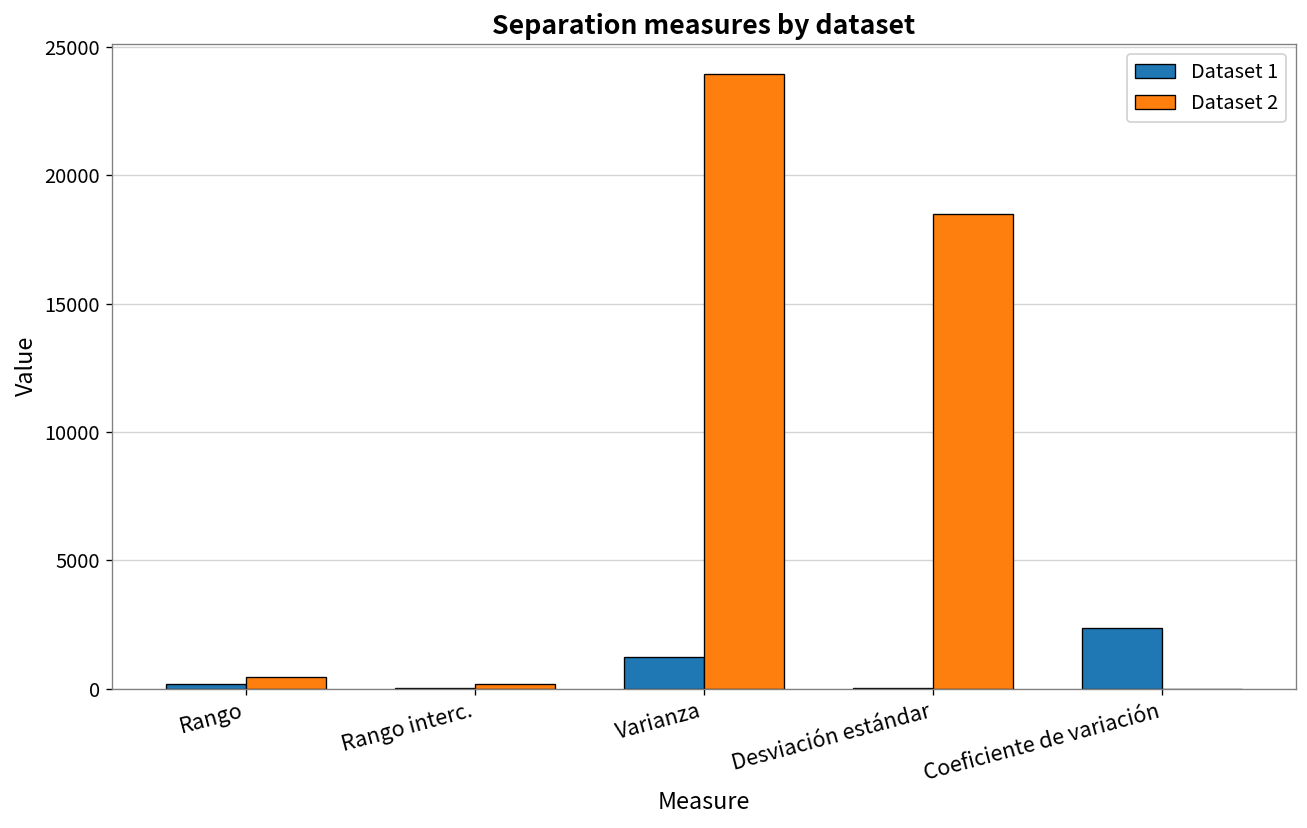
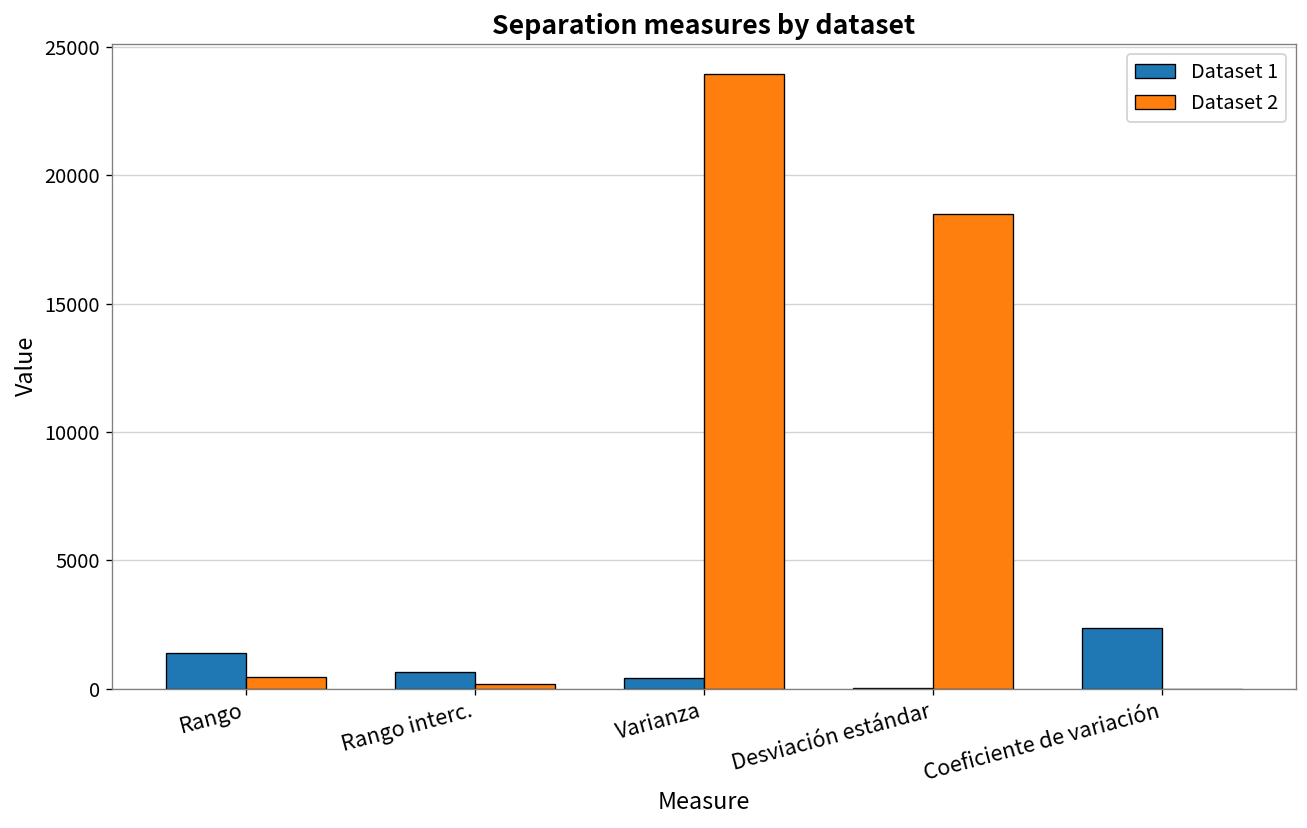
  {
    "Dataset 1": {
-     "Rango": 200,
-     "Rango interc.": 0,
-     "Varianza": 1200,
+     "Rango": 1400,
+     "Rango interc.": 700,
+     "Varianza": 400,
      "Coeficiente de variación": 2400
    },
    "Dataset 2": {
      "Rango": 400,
      "Rango interc.": 200,
      "Varianza": 23900,
      "Desviación estándar": 18500
    }
  }
